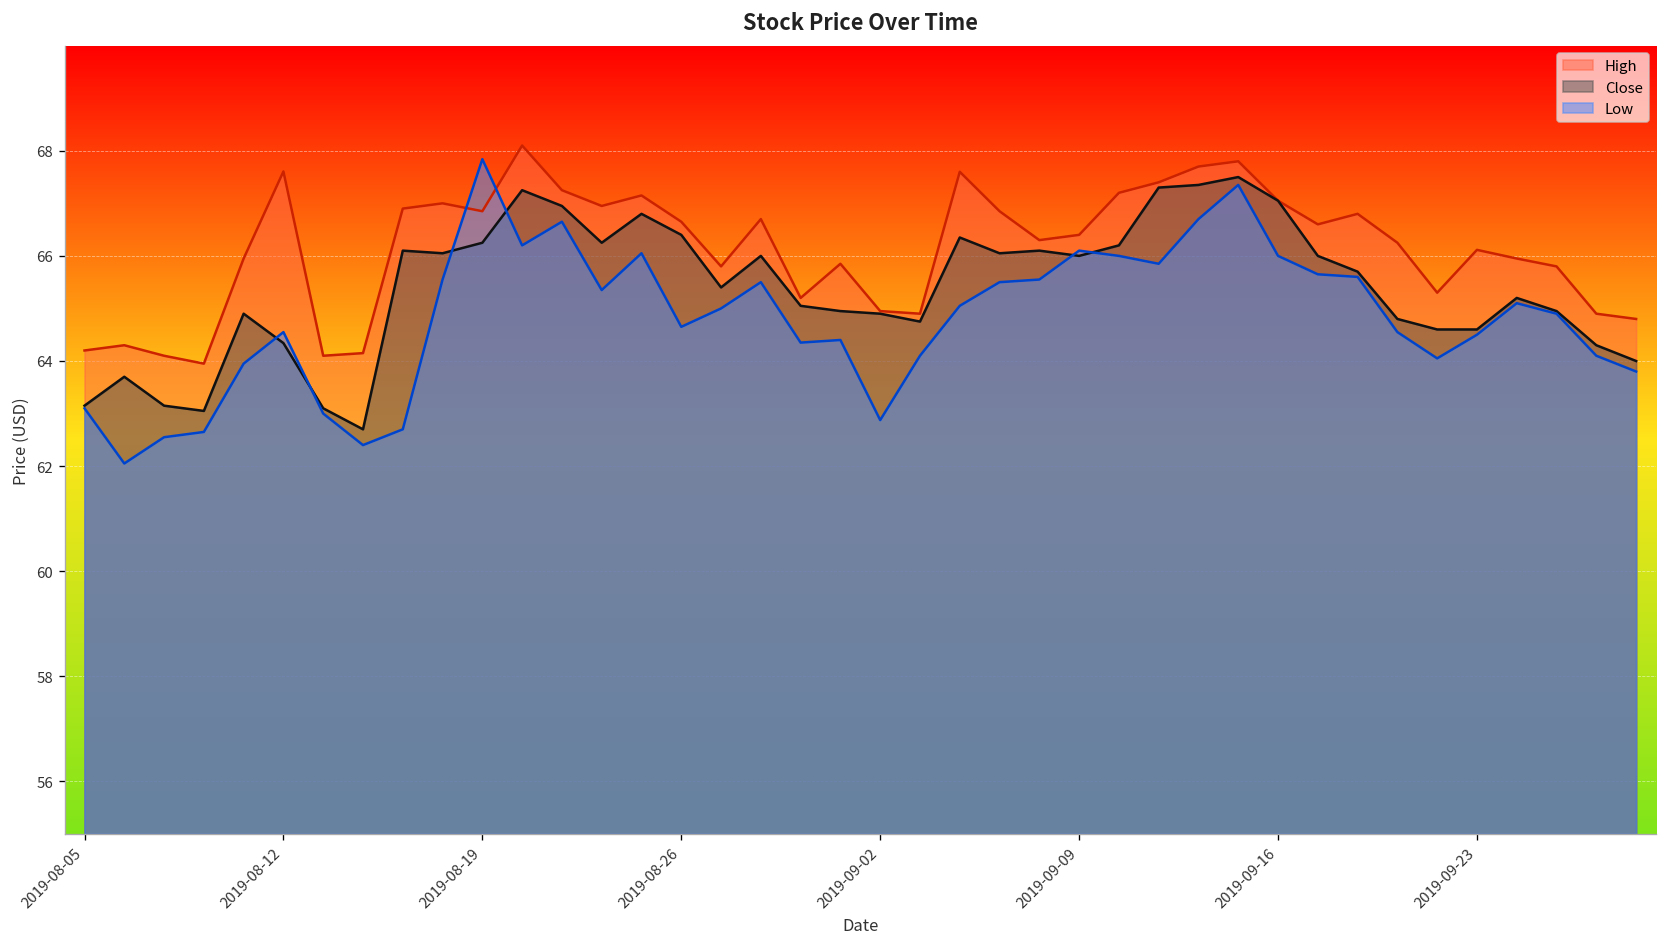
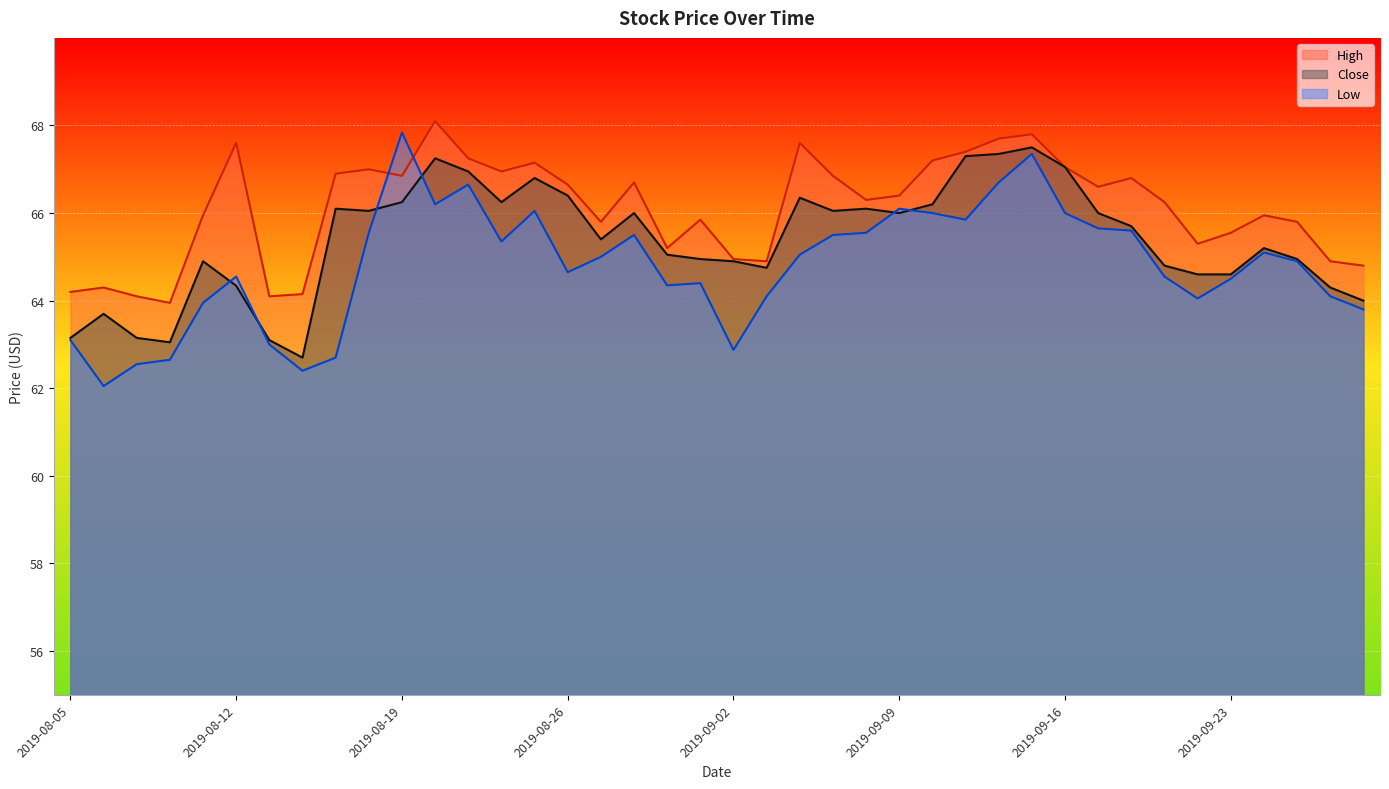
  {
    "High": {
      "2019-08-05": 64.2,
      "2019-08-12": 67.6,
      "2019-08-19": 66.8,
      "2019-08-26": 66.7,
      "2019-09-09": 66.4,
-     "2019-09-23": 66.1
+     "2019-09-23": 65.6
    },
    "Close": {
      "2019-08-12": 64.3,
      "2019-08-19": 66.3,
      "2019-08-26": 66.4,
      "2019-09-09": 66.0,
      "2019-09-23": 64.6
    },
    "Low": {
      "2019-08-12": 64.6,
      "2019-08-19": 67.8,
      "2019-08-26": 64.7,
      "2019-09-02": 62.9,
      "2019-09-09": 66.1,
      "2019-09-16": 66.0,
      "2019-09-23": 64.5
    }
  }
